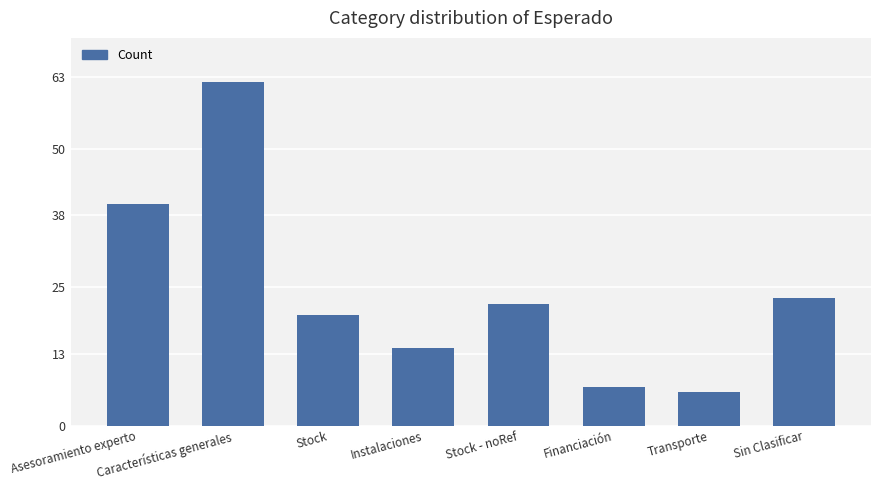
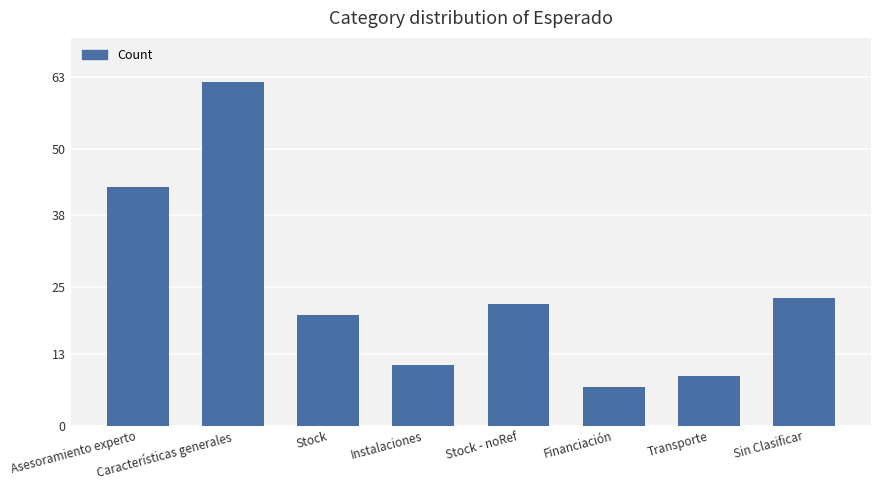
  {
-   "Asesoramiento experto": 40,
+   "Asesoramiento experto": 43,
    "Características generales": 62,
    "Stock": 20,
-   "Instalaciones": 14,
+   "Instalaciones": 11,
    "Stock - noRef": 22,
    "Financiación": 7,
-   "Transporte": 6,
+   "Transporte": 9,
    "Sin Clasificar": 23
  }
